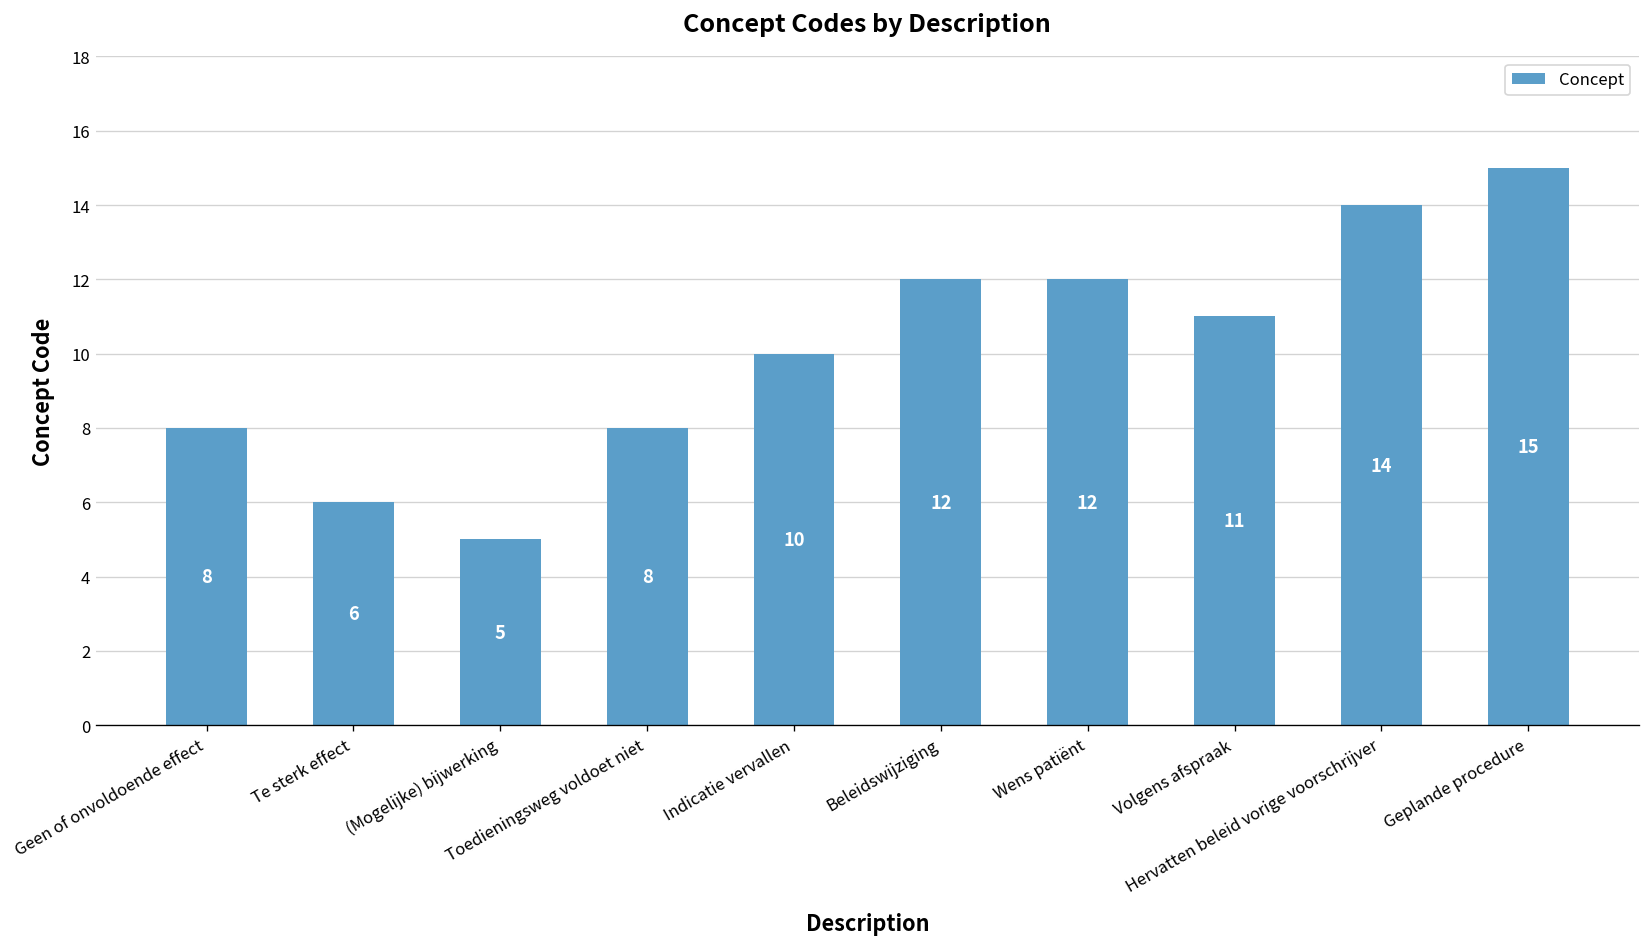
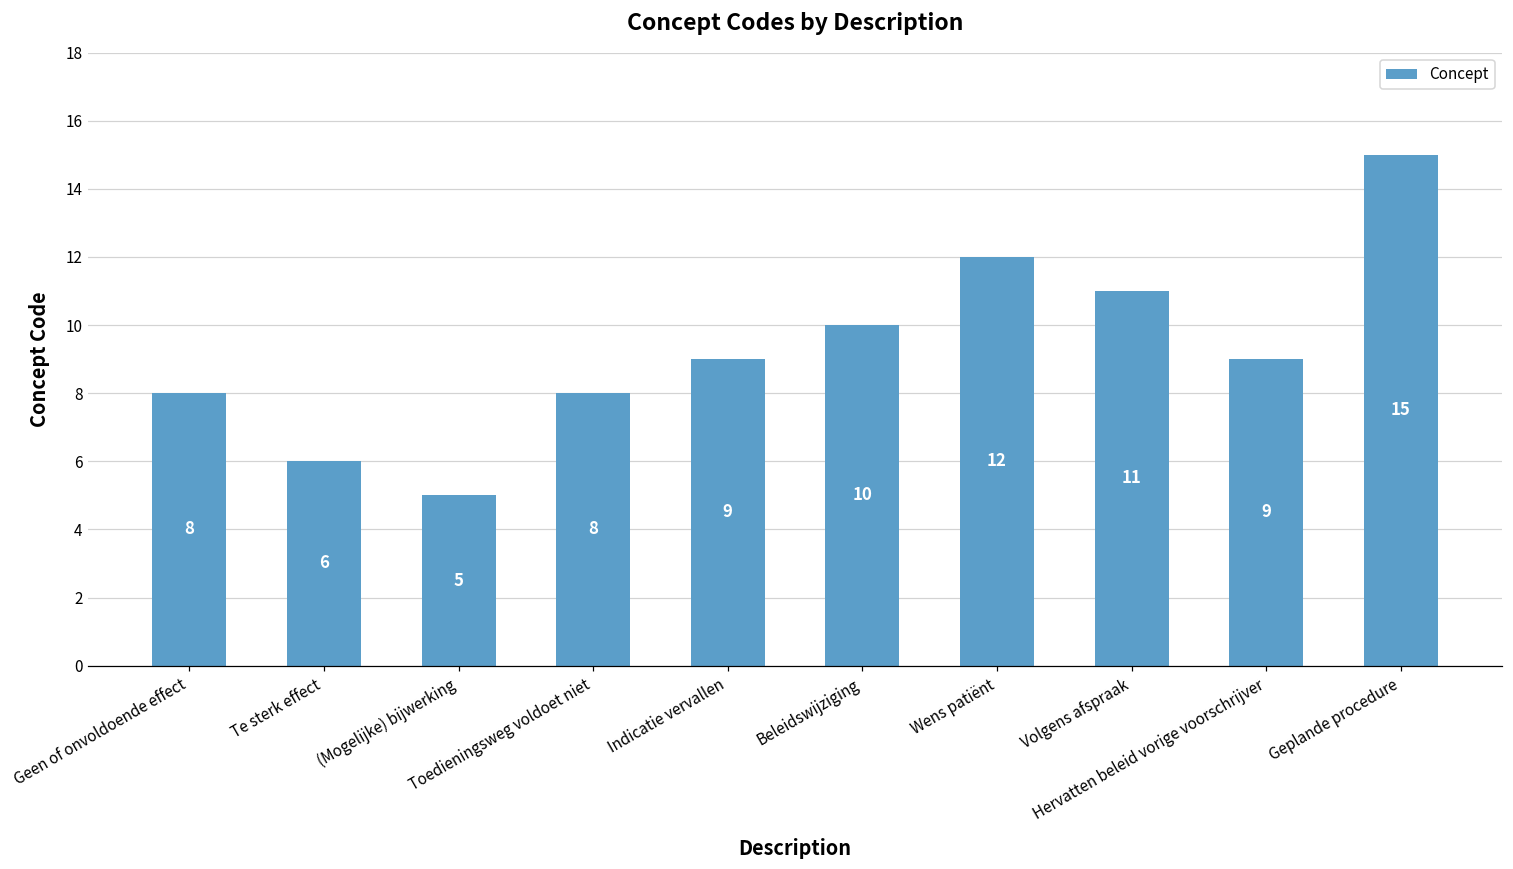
  {
    "Geen of onvoldoende effect": 8,
    "Te sterk effect": 6,
    "(Mogelijke) bijwerking": 5,
    "Toedieningsweg voldoet niet": 8,
-   "Indicatie vervallen": 10,
-   "Beleidswijziging": 12,
+   "Indicatie vervallen": 9,
+   "Beleidswijziging": 10,
    "Wens patiënt": 12,
    "Volgens afspraak": 11,
-   "Hervatten beleid vorige voorschrijver": 14,
+   "Hervatten beleid vorige voorschrijver": 9,
    "Geplande procedure": 15
  }
